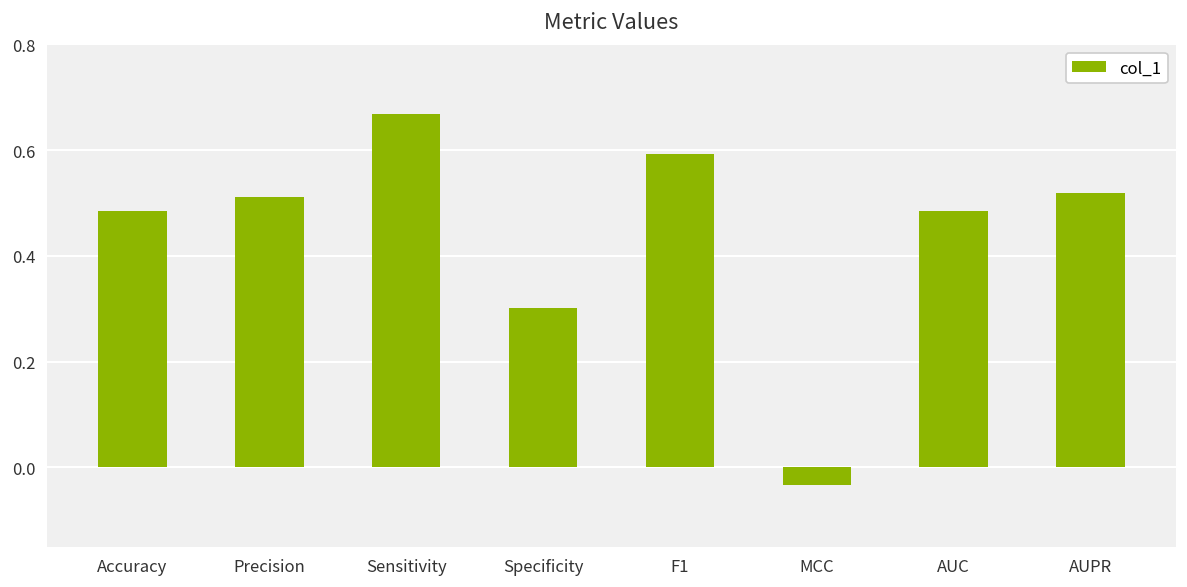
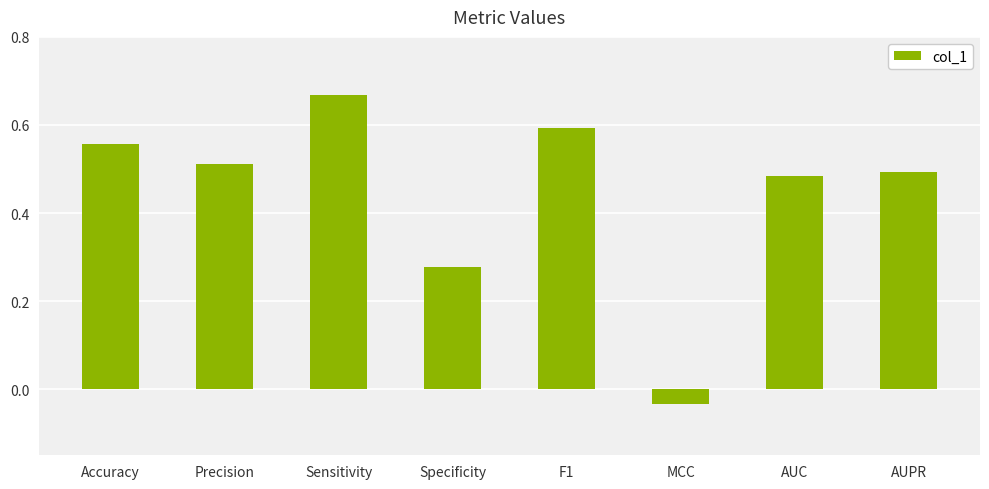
  {
-   "Accuracy": 0.48,
+   "Accuracy": 0.56,
    "Precision": 0.51,
    "Sensitivity": 0.67,
-   "Specificity": 0.30,
+   "Specificity": 0.28,
    "F1": 0.59,
    "MCC": -0.03,
    "AUC": 0.48,
-   "AUPR": 0.52
+   "AUPR": 0.49
  }
